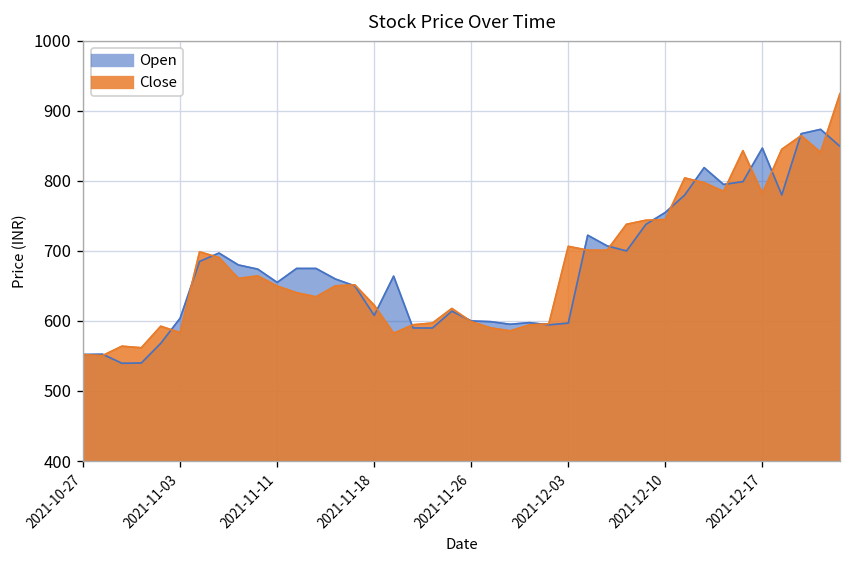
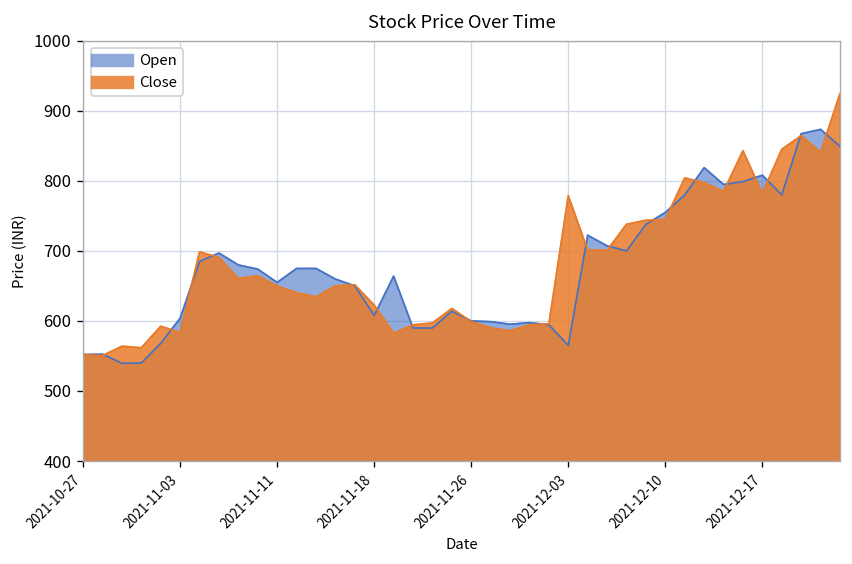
  {
    "Open": {
      "2021-11-03": 600,
      "2021-11-11": 660,
      "2021-11-18": 610,
-     "2021-12-03": 600,
+     "2021-12-03": 570,
      "2021-12-10": 760,
-     "2021-12-17": 850
+     "2021-12-17": 810
    },
    "Close": {
      "2021-11-03": 580,
      "2021-11-11": 650,
      "2021-11-18": 620,
-     "2021-12-03": 710,
+     "2021-12-03": 780,
      "2021-12-10": 740,
      "2021-12-17": 780
    }
  }
